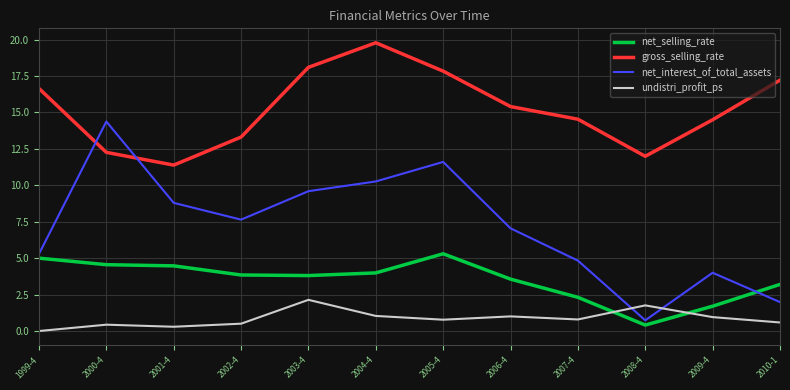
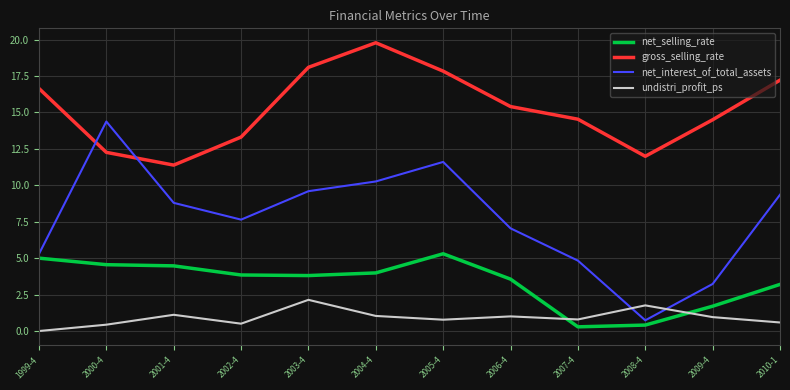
  {
    "net_selling_rate": {
      "1999-4": 5.0,
      "2000-4": 4.6,
      "2001-4": 4.5,
      "2002-4": 3.8,
      "2003-4": 3.8,
      "2004-4": 4.0,
      "2005-4": 5.3,
      "2006-4": 3.6,
-     "2007-4": 2.3,
+     "2007-4": 0.3,
      "2008-4": 0.4,
      "2009-4": 1.7,
      "2010-1": 3.2
    },
    "gross_selling_rate": {
      "1999-4": 16.6,
      "2000-4": 12.3,
      "2001-4": 11.4,
      "2002-4": 13.3,
      "2003-4": 18.1,
      "2004-4": 19.8,
      "2005-4": 17.8,
      "2006-4": 15.4,
      "2007-4": 14.5,
      "2008-4": 12.0,
      "2009-4": 14.5,
      "2010-1": 17.2
    },
    "net_interest_of_total_assets": {
      "1999-4": 5.3,
      "2000-4": 14.4,
      "2001-4": 8.8,
      "2002-4": 7.6,
      "2003-4": 9.6,
      "2004-4": 10.3,
      "2005-4": 11.6,
      "2006-4": 7.0,
      "2007-4": 4.8,
      "2008-4": 0.7,
-     "2009-4": 4.0,
-     "2010-1": 2.0
+     "2009-4": 3.2,
+     "2010-1": 9.4
    },
    "undistri_profit_ps": {
      "1999-4": 0.0,
      "2000-4": 0.4,
-     "2001-4": 0.3,
+     "2001-4": 1.1,
      "2002-4": 0.5,
      "2003-4": 2.1,
      "2004-4": 1.0,
      "2005-4": 0.8,
      "2006-4": 1.0,
      "2007-4": 0.8,
      "2008-4": 1.8,
      "2009-4": 1.0,
      "2010-1": 0.6
    }
  }
